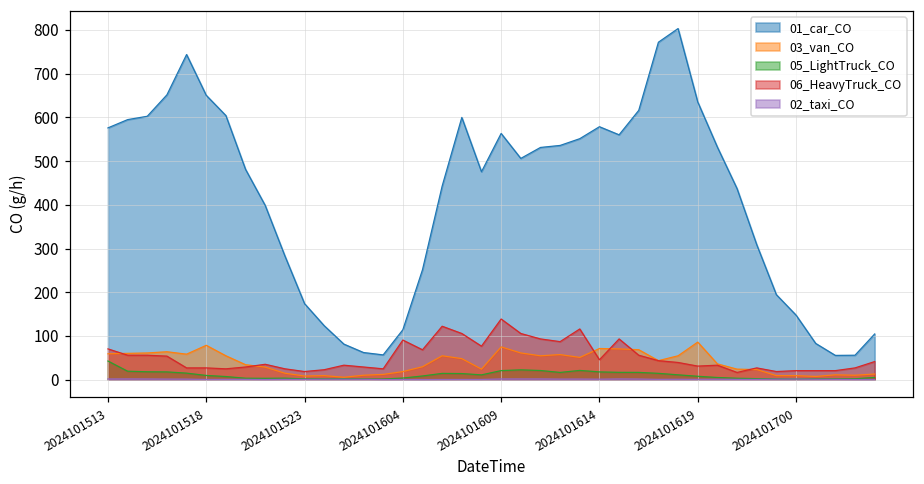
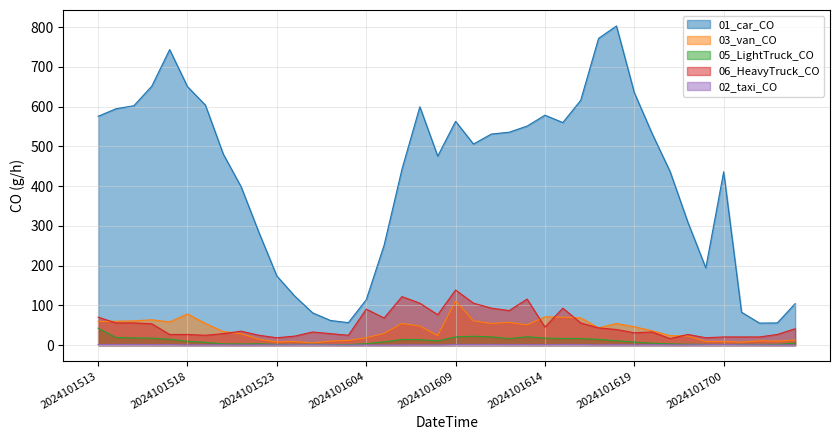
  {
    "01_car_CO": {
      "2024101513": 580,
      "2024101518": 650,
      "2024101523": 170,
      "2024101604": 110,
      "2024101609": 560,
      "2024101614": 580,
      "2024101619": 640,
-     "2024101700": 150
+     "2024101700": 440
    },
    "03_van_CO": {
      "2024101513": 60,
      "2024101518": 80,
      "2024101604": 20,
-     "2024101609": 80,
+     "2024101609": 110,
      "2024101614": 70,
-     "2024101619": 90,
+     "2024101619": 50,
      "2024101700": 10
    },
    "05_LightTruck_CO": {
      "2024101513": 40,
      "2024101518": 10,
      "2024101609": 20,
      "2024101614": 20,
      "2024101619": 10
    },
    "06_HeavyTruck_CO": {
      "2024101513": 70,
      "2024101518": 30,
      "2024101523": 20,
      "2024101604": 90,
      "2024101609": 140,
      "2024101614": 50,
      "2024101619": 30,
      "2024101700": 20
    },
    "02_taxi_CO": {
      "2024101513": 0,
      "2024101518": 0,
      "2024101609": 0,
      "2024101614": 0,
      "2024101619": 0
    }
  }
